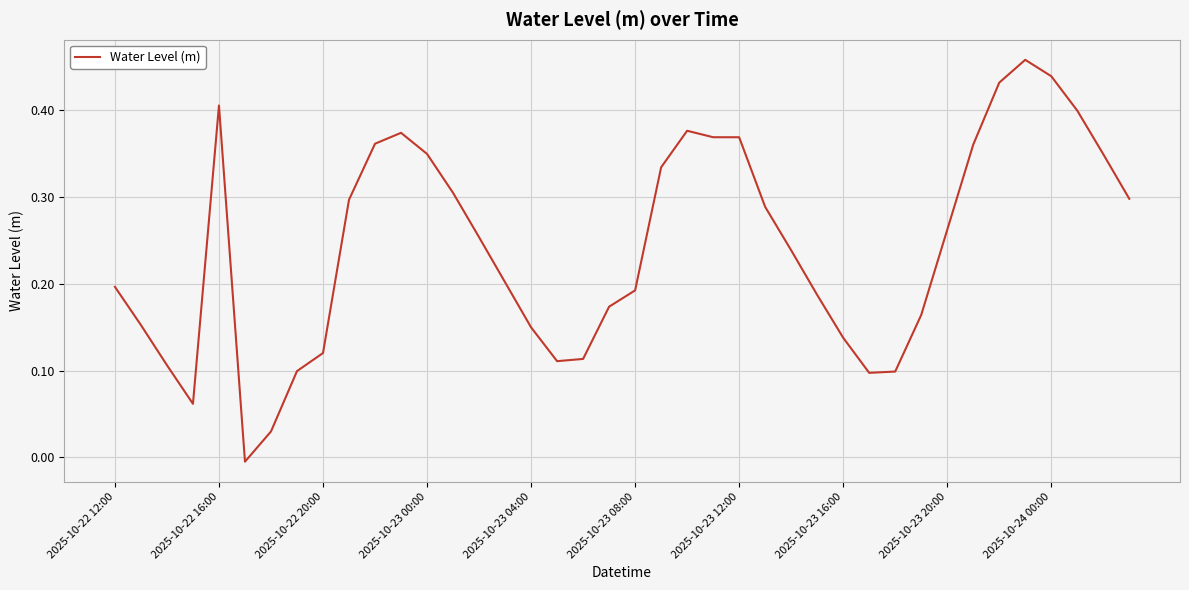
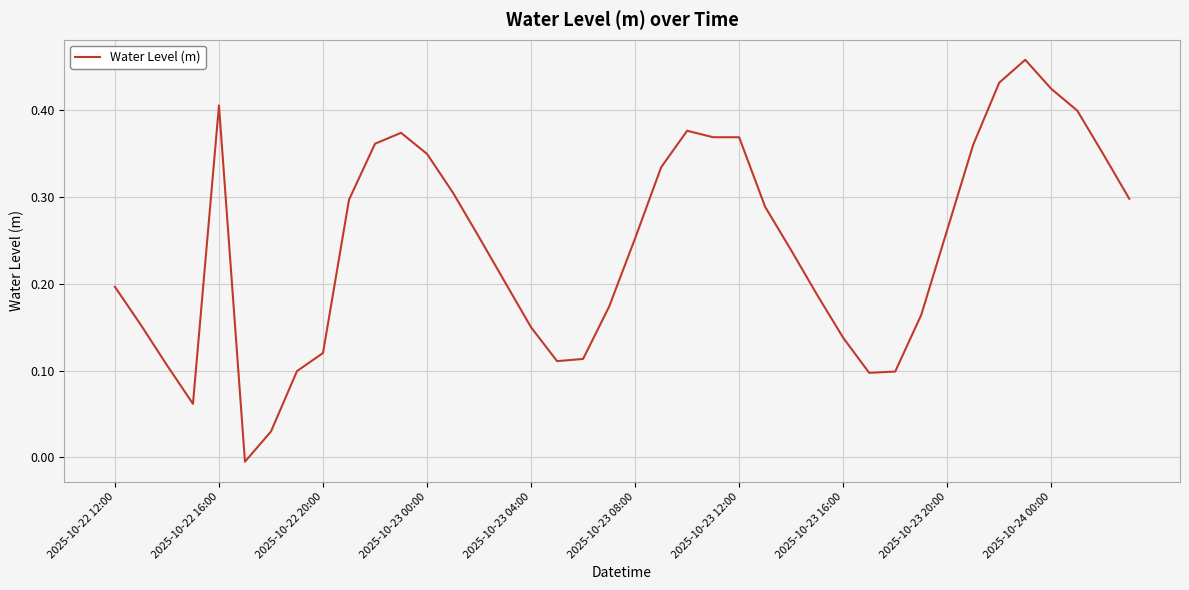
  {
    "2025-10-22 12:00": 0.20,
    "2025-10-22 16:00": 0.41,
    "2025-10-22 20:00": 0.12,
    "2025-10-23 00:00": 0.35,
    "2025-10-23 04:00": 0.15,
-   "2025-10-23 08:00": 0.19,
+   "2025-10-23 08:00": 0.25,
    "2025-10-23 12:00": 0.37,
    "2025-10-23 16:00": 0.14,
    "2025-10-23 20:00": 0.26,
-   "2025-10-24 00:00": 0.44
+   "2025-10-24 00:00": 0.42
  }
